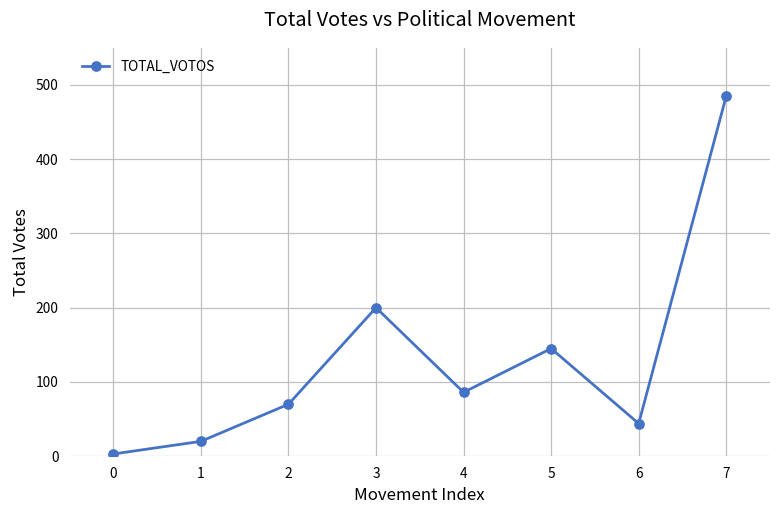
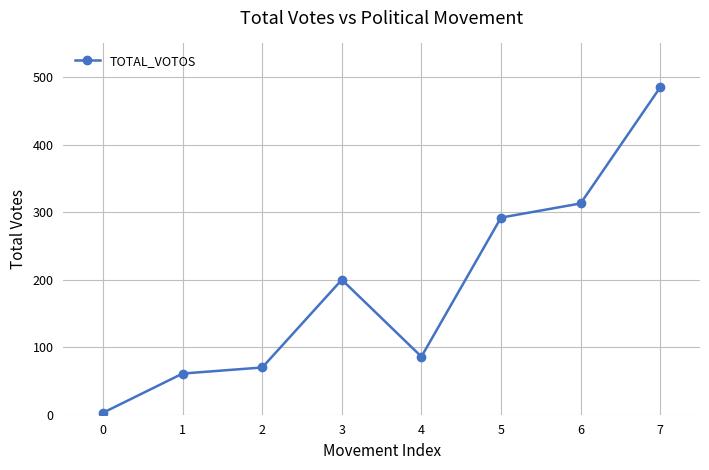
  {
    "0": 0,
-   "1": 20,
+   "1": 60,
    "2": 70,
    "3": 200,
    "4": 90,
-   "5": 150,
-   "6": 40,
+   "5": 290,
+   "6": 310,
    "7": 490
  }
